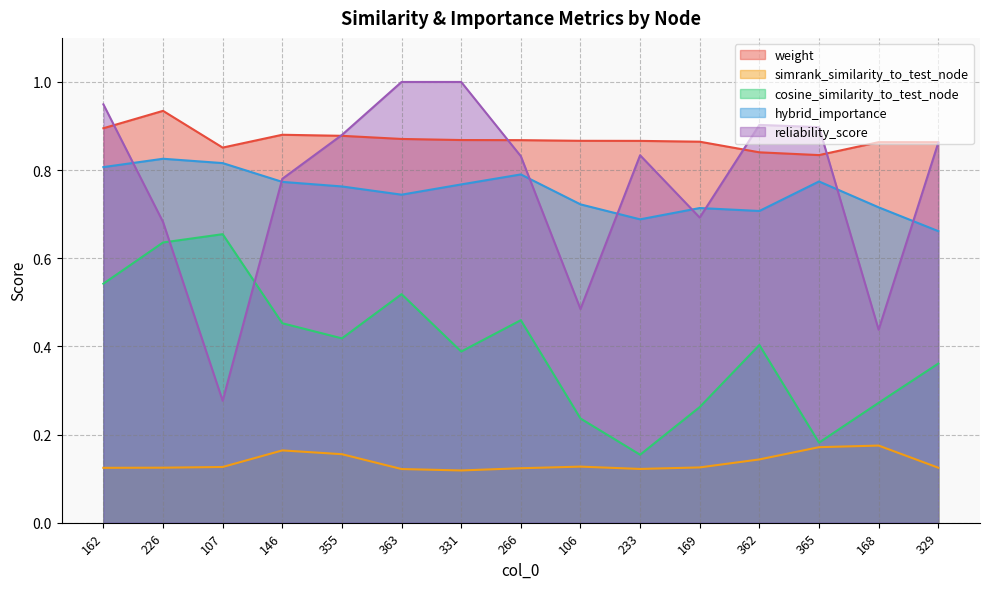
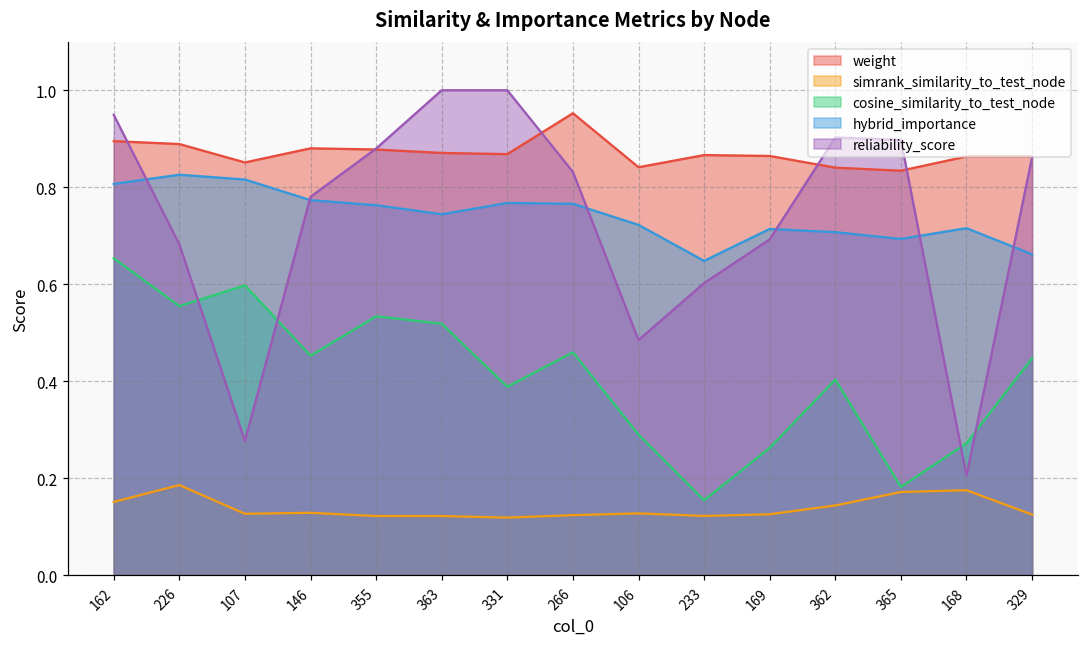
  {
    "weight": {
      "162": 0.89,
-     "226": 0.93,
+     "226": 0.89,
      "107": 0.85,
      "146": 0.88,
      "363": 0.87,
      "331": 0.87,
-     "266": 0.87,
-     "106": 0.87,
+     "266": 0.95,
+     "106": 0.84,
      "233": 0.87,
      "169": 0.86,
      "362": 0.84,
      "365": 0.83
    },
    "simrank_similarity_to_test_node": {
-     "162": 0.12,
-     "226": 0.12,
+     "162": 0.15,
+     "226": 0.19,
      "107": 0.13,
-     "146": 0.16,
-     "355": 0.16,
+     "146": 0.13,
+     "355": 0.12,
      "363": 0.12,
      "331": 0.12,
      "266": 0.12,
      "106": 0.13,
      "233": 0.12,
      "169": 0.13,
      "362": 0.14,
      "365": 0.17,
      "168": 0.17,
      "329": 0.12
    },
    "cosine_similarity_to_test_node": {
-     "162": 0.54,
-     "226": 0.64,
-     "107": 0.65,
+     "162": 0.65,
+     "226": 0.55,
+     "107": 0.60,
      "146": 0.45,
-     "355": 0.42,
+     "355": 0.53,
      "363": 0.52,
      "331": 0.39,
      "266": 0.46,
-     "106": 0.24,
+     "106": 0.29,
      "233": 0.15,
      "169": 0.26,
      "362": 0.40,
      "365": 0.18,
      "168": 0.27,
-     "329": 0.36
+     "329": 0.45
    },
    "hybrid_importance": {
      "162": 0.81,
      "226": 0.83,
      "107": 0.82,
      "146": 0.77,
      "355": 0.76,
      "363": 0.74,
      "331": 0.77,
-     "266": 0.79,
+     "266": 0.77,
      "106": 0.72,
-     "233": 0.69,
+     "233": 0.65,
      "169": 0.71,
      "362": 0.71,
-     "365": 0.77,
+     "365": 0.69,
      "168": 0.72,
      "329": 0.66
    },
    "reliability_score": {
      "162": 0.95,
      "226": 0.68,
      "107": 0.28,
      "146": 0.78,
      "363": 1.00,
      "331": 1.00,
      "266": 0.83,
      "106": 0.48,
-     "233": 0.83,
+     "233": 0.60,
      "169": 0.69,
-     "168": 0.44
+     "168": 0.21
    }
  }
